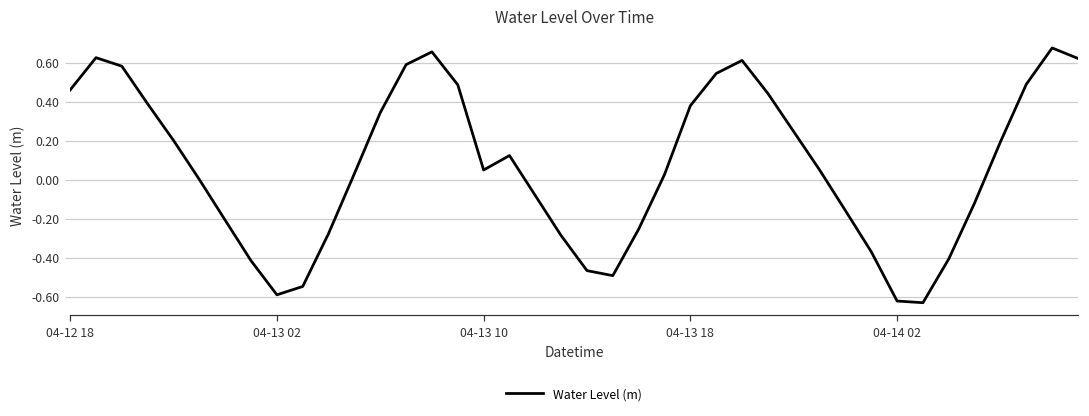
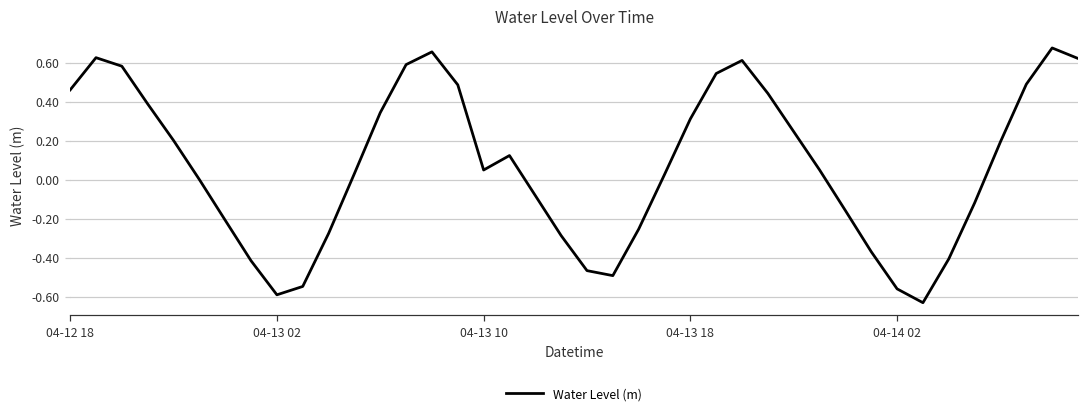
  {
    "04-12 18": 0.46,
    "04-13 02": -0.59,
    "04-13 10": 0.05,
-   "04-13 18": 0.38,
-   "04-14 02": -0.62
+   "04-13 18": 0.31,
+   "04-14 02": -0.56
  }
